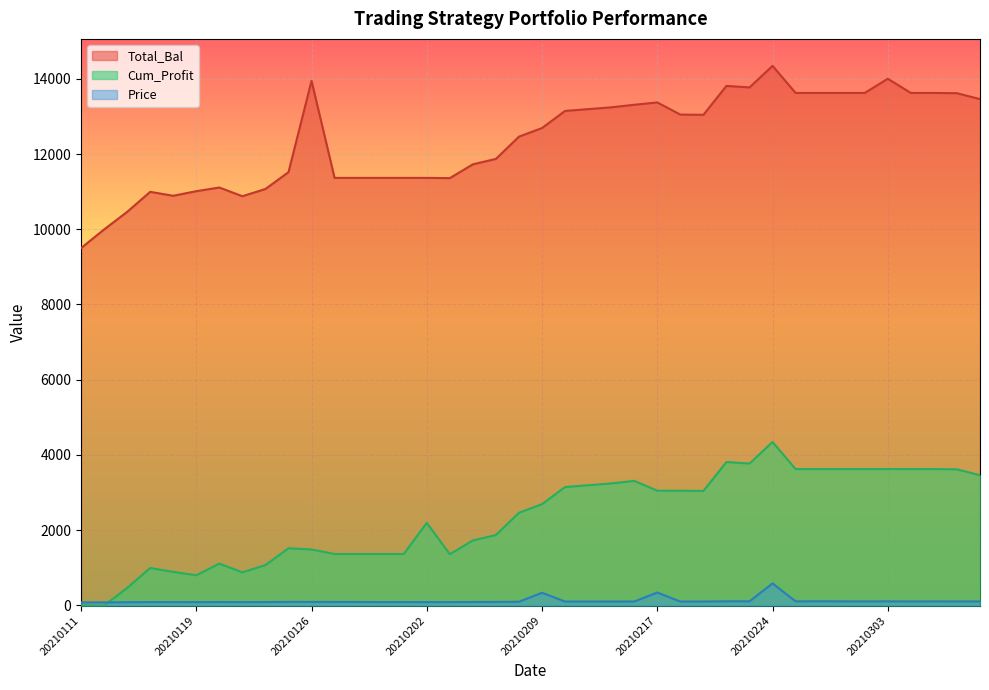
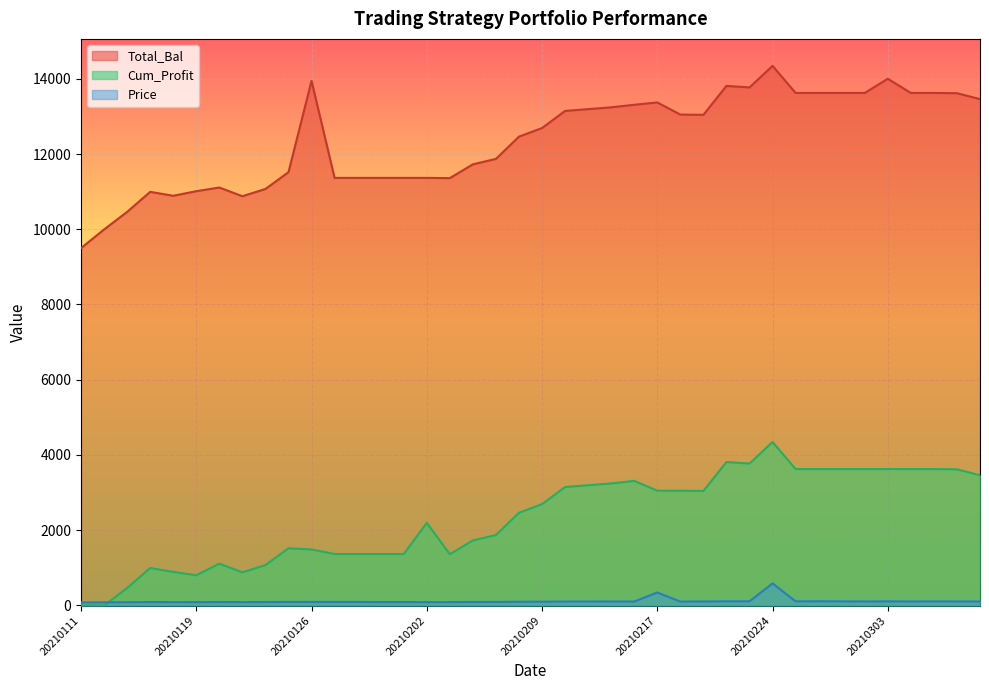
  {
    "Total_Bal": {
      "20210111": 9500,
      "20210119": 11000,
      "20210126": 13900,
      "20210202": 11400,
      "20210209": 12700,
      "20210217": 13400,
      "20210224": 14300,
      "20210303": 14000
    },
    "Cum_Profit": {
      "20210111": 0,
      "20210119": 800,
      "20210126": 1500,
      "20210202": 2200,
      "20210209": 2700,
      "20210217": 3000,
      "20210224": 4300,
      "20210303": 3600
    },
    "Price": {
      "20210111": 100,
      "20210119": 100,
      "20210126": 100,
      "20210202": 100,
-     "20210209": 300,
+     "20210209": 100,
      "20210217": 300,
      "20210224": 600,
      "20210303": 100
    }
  }
